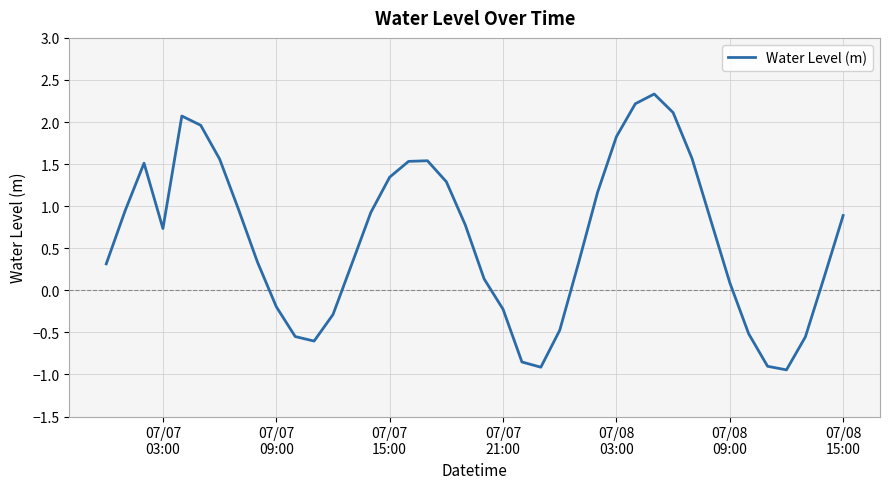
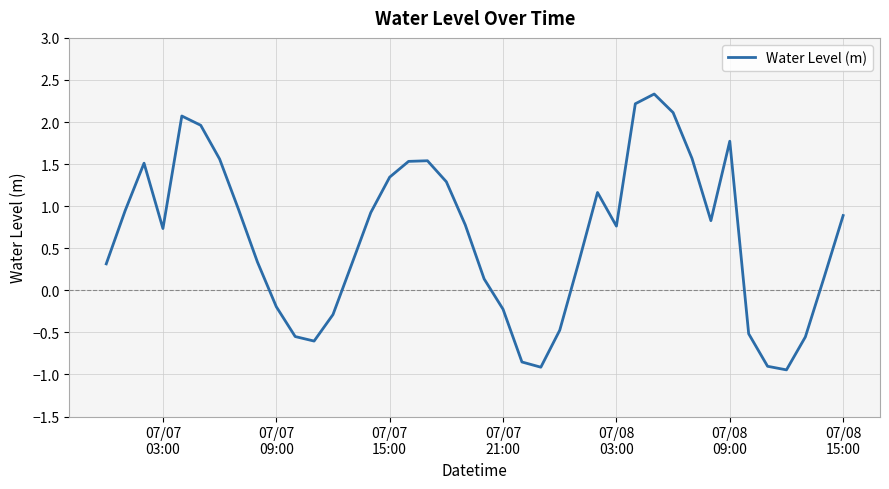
  {
    "07/07 03:00": 0.7,
    "07/07 09:00": -0.2,
    "07/07 15:00": 1.3,
    "07/07 21:00": -0.2,
-   "07/08 03:00": 1.8,
-   "07/08 09:00": 0.1,
+   "07/08 03:00": 0.8,
+   "07/08 09:00": 1.8,
    "07/08 15:00": 0.9
  }
